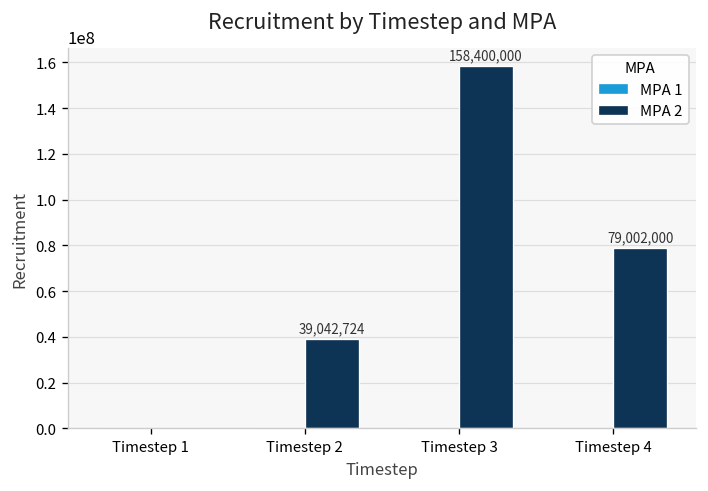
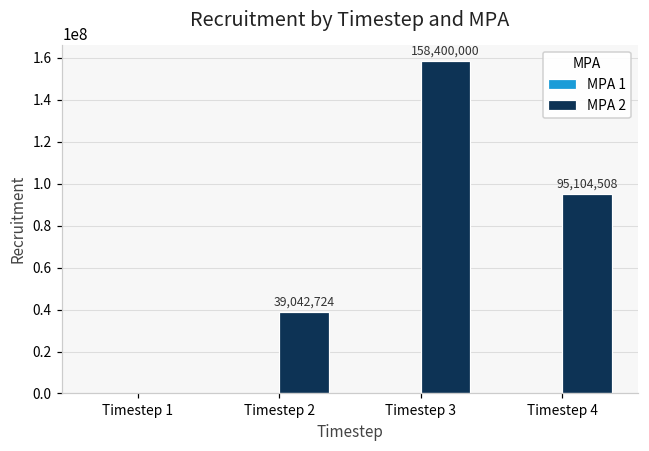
  {
    "MPA 1": {
      "Timestep 1": "0",
      "Timestep 2": "0",
      "Timestep 3": "0",
      "Timestep 4": "0"
    },
    "MPA 2": {
      "Timestep 2": "39,042,724",
      "Timestep 3": "158,400,000",
-     "Timestep 4": "79,002,000"
+     "Timestep 4": "95,104,508"
    }
  }
